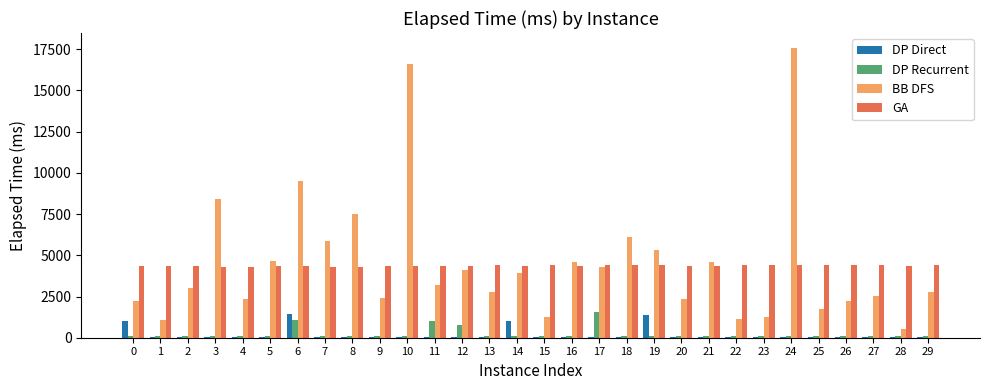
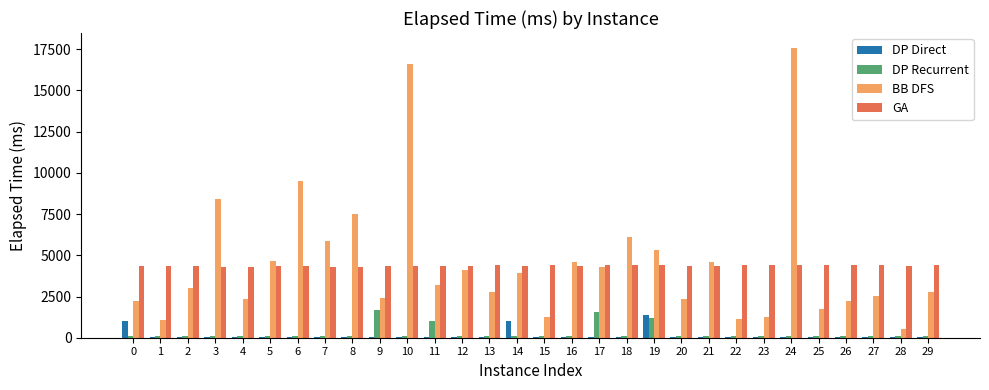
  {
    "DP Direct": {
      "0": 1000,
-     "6": 1400,
+     "6": 100,
      "14": 1000,
      "19": 1400
    },
    "DP Recurrent": {
-     "6": 1100,
-     "9": 100,
+     "6": 100,
+     "9": 1700,
      "11": 1000,
-     "12": 800,
+     "12": 100,
      "17": 1500,
-     "19": 100
+     "19": 1200
    }
  }
